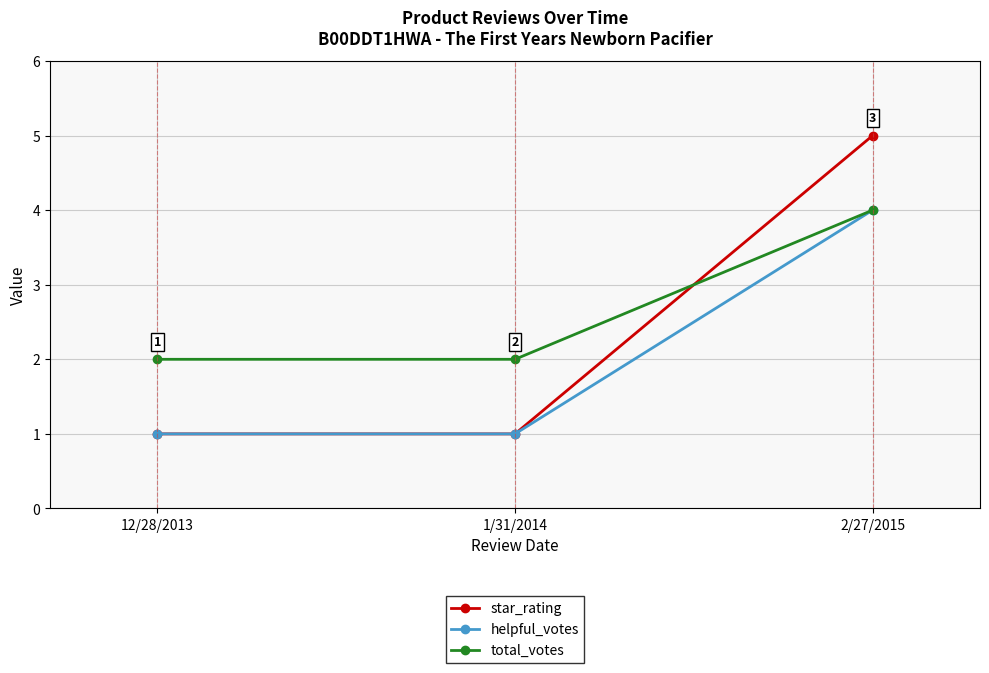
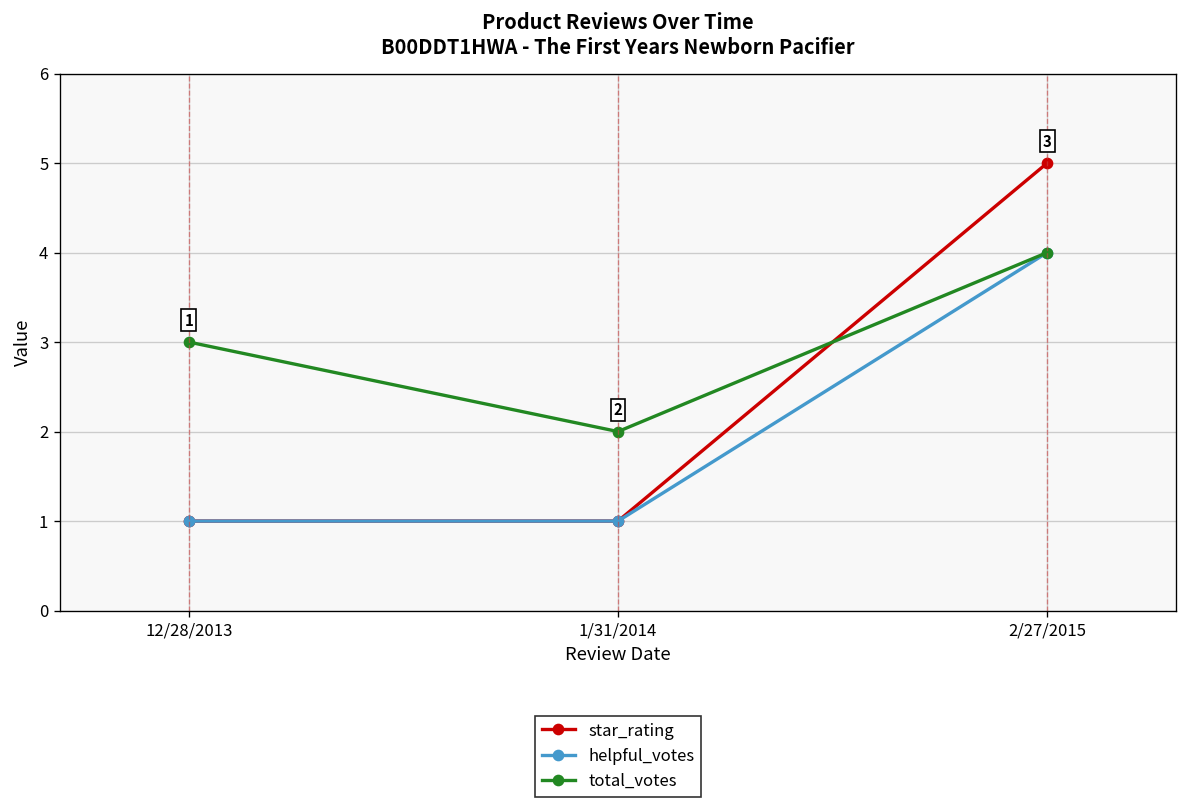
  {
    "total_votes": {
-     "12/28/2013": 2
+     "12/28/2013": 3
    }
  }
